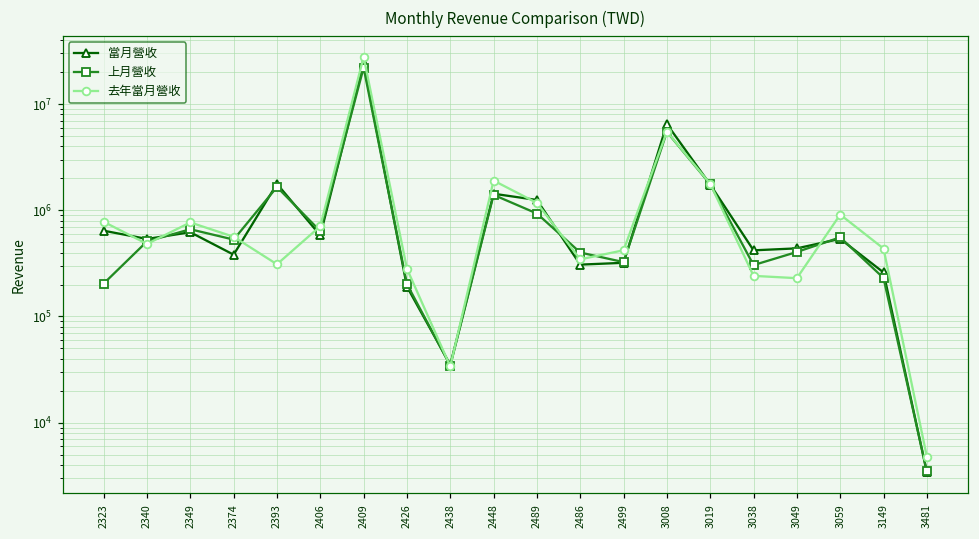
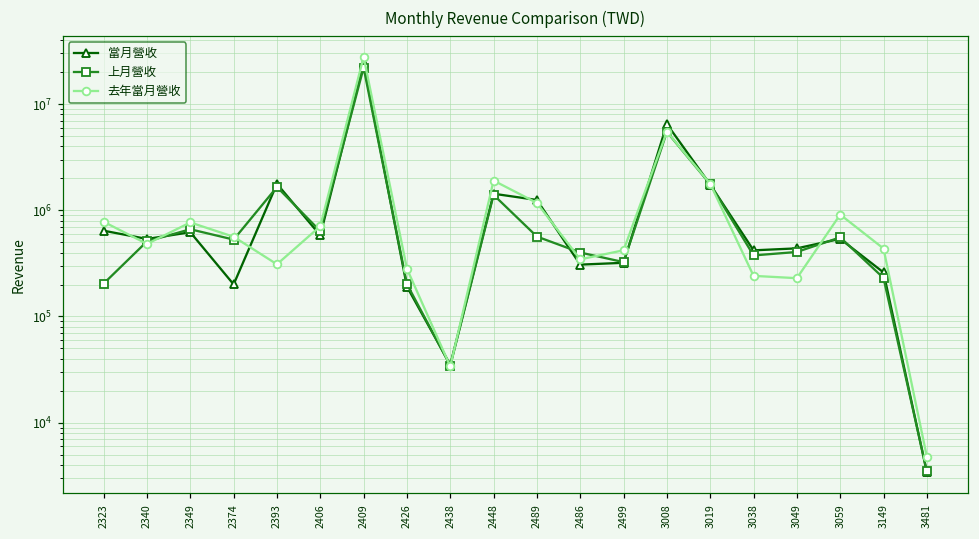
  {
    "當月營收": {
      "2323": 600000,
      "2349": 600000,
-     "2374": 380000,
+     "2374": 200000,
      "2393": 1800000,
      "2406": 600000,
      "2409": 24000000,
      "2489": 1300000,
      "2486": 310000,
      "3008": 6000000,
      "3038": 400000,
      "3049": 400000,
      "3149": 260000
    },
    "上月營收": {
      "2323": 200000,
      "2349": 700000,
      "2374": 500000,
      "2393": 1700000,
      "2406": 600000,
      "2409": 22000000,
-     "2489": 900000,
+     "2489": 600000,
      "2486": 400000,
-     "3038": 300000,
+     "3038": 380000,
      "3049": 400000,
      "3149": 230000
    },
    "去年當月營收": {
      "2323": 800000,
      "2349": 800000,
      "2374": 600000,
      "2393": 310000,
      "2406": 700000,
      "2409": 28000000,
      "2426": 280000,
      "2448": 1900000,
      "2489": 1200000,
      "2486": 340000,
      "2499": 400000,
      "3038": 240000,
      "3049": 230000,
      "3059": 900000,
      "3149": 400000,
      "3481": 5000
    }
  }
